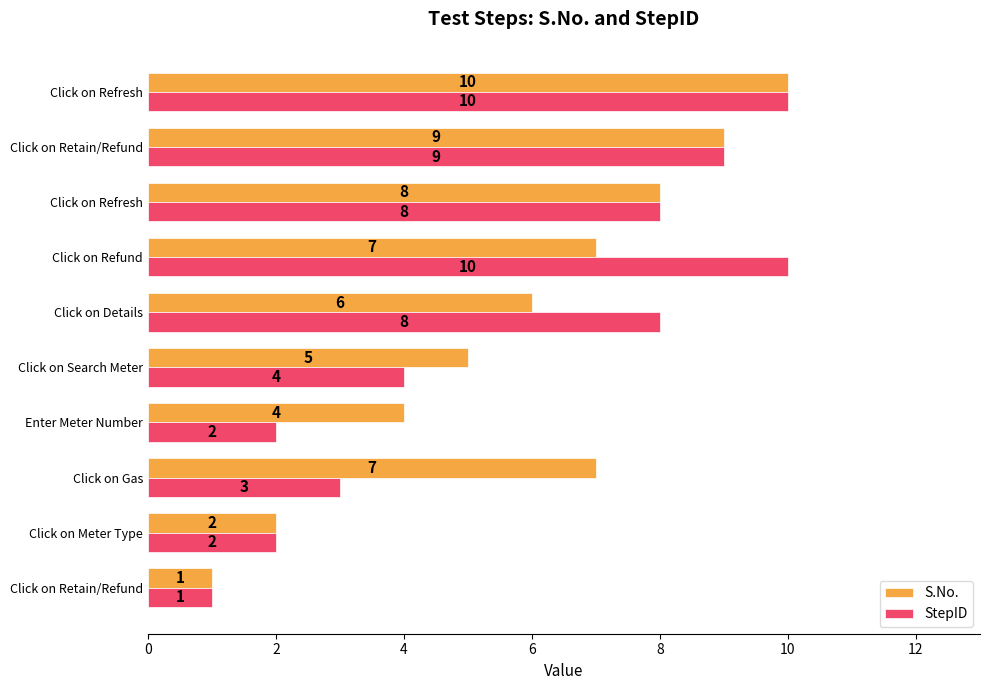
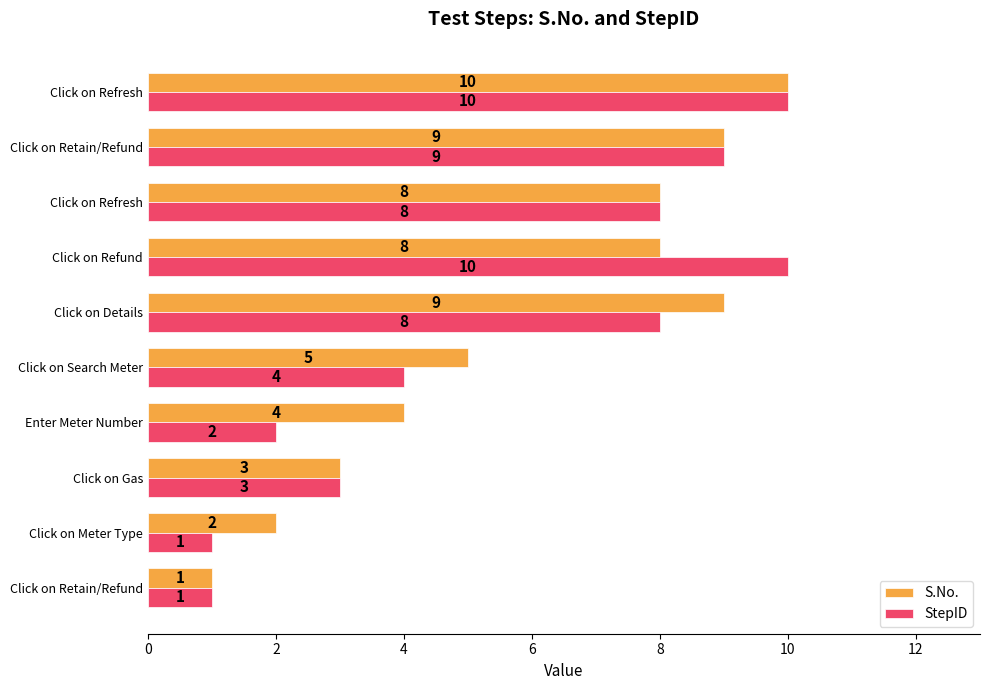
  {
    "S.No.": {
-     "Click on Refund": 7,
-     "Click on Details": 6,
+     "Click on Refund": 8,
+     "Click on Details": 9,
      "Click on Search Meter": 5,
      "Enter Meter Number": 4,
-     "Click on Gas": 7,
+     "Click on Gas": 3,
      "Click on Meter Type": 2
    },
    "StepID": {
      "Click on Refund": 10,
      "Click on Details": 8,
      "Click on Search Meter": 4,
      "Enter Meter Number": 2,
      "Click on Gas": 3,
-     "Click on Meter Type": 2
+     "Click on Meter Type": 1
    }
  }
